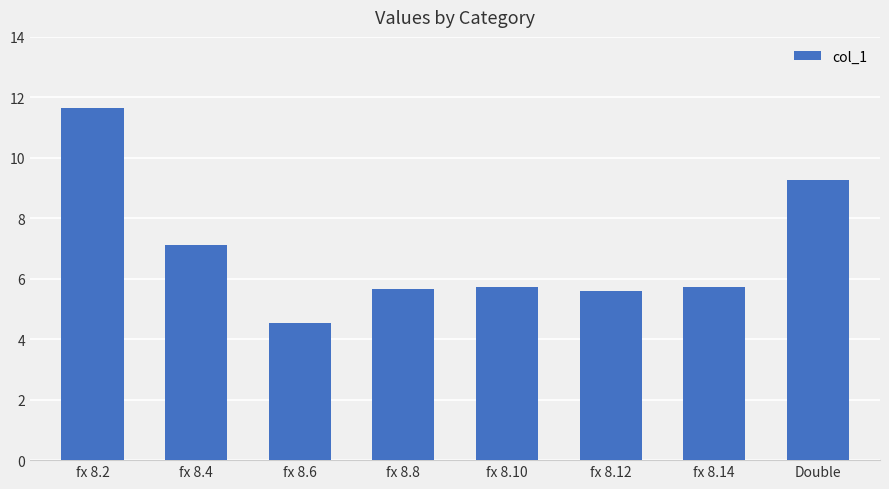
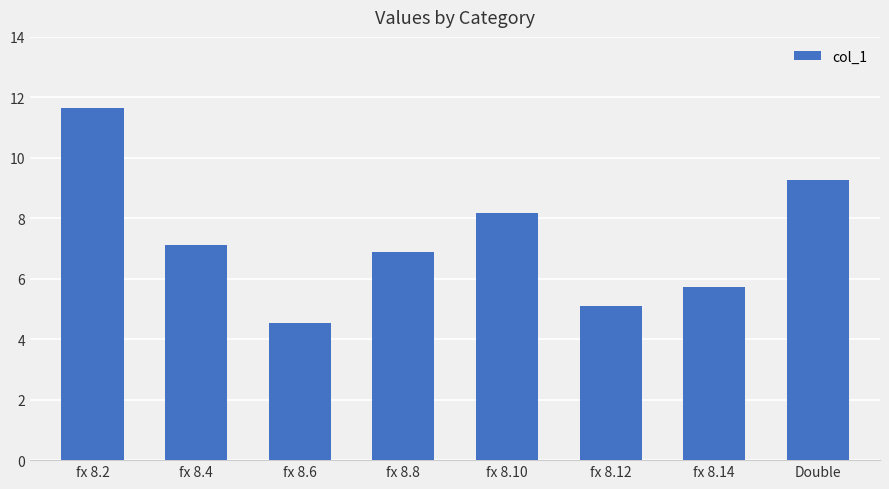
  {
    "fx 8.2": 11.7,
    "fx 8.4": 7.1,
    "fx 8.6": 4.6,
-   "fx 8.8": 5.7,
-   "fx 8.10": 5.7,
-   "fx 8.12": 5.6,
+   "fx 8.8": 6.9,
+   "fx 8.10": 8.2,
+   "fx 8.12": 5.1,
    "fx 8.14": 5.7,
    "Double": 9.3
  }
